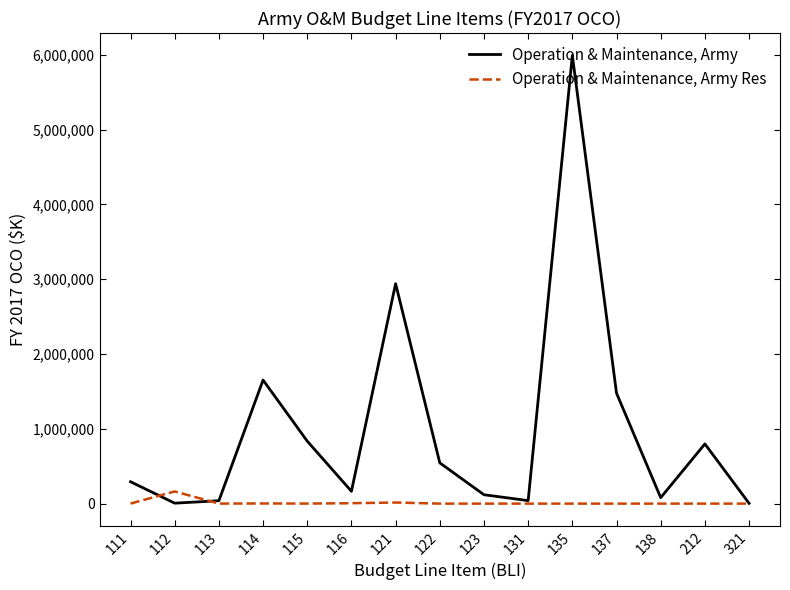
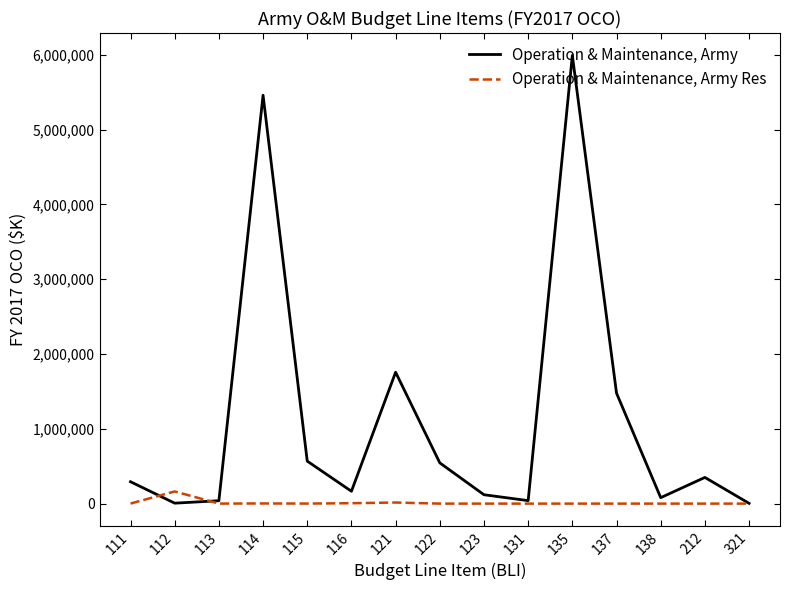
  {
    "Operation & Maintenance, Army": {
      "111": "300,000",
      "112": "0",
      "113": "0",
-     "114": "1,700,000",
-     "115": "800,000",
+     "114": "5,500,000",
+     "115": "600,000",
      "116": "200,000",
-     "121": "2,900,000",
+     "121": "1,800,000",
      "122": "500,000",
      "123": "100,000",
      "131": "0",
      "135": "6,000,000",
      "137": "1,500,000",
      "138": "100,000",
-     "212": "800,000"
+     "212": "400,000"
    },
    "Operation & Maintenance, Army Res": {
      "111": "0",
      "112": "200,000",
      "113": "0",
      "114": "0",
      "115": "0",
      "116": "0",
      "121": "0",
      "122": "0",
      "123": "0",
      "131": "0",
      "135": "0",
      "137": "0",
      "138": "0",
      "212": "0"
    }
  }
